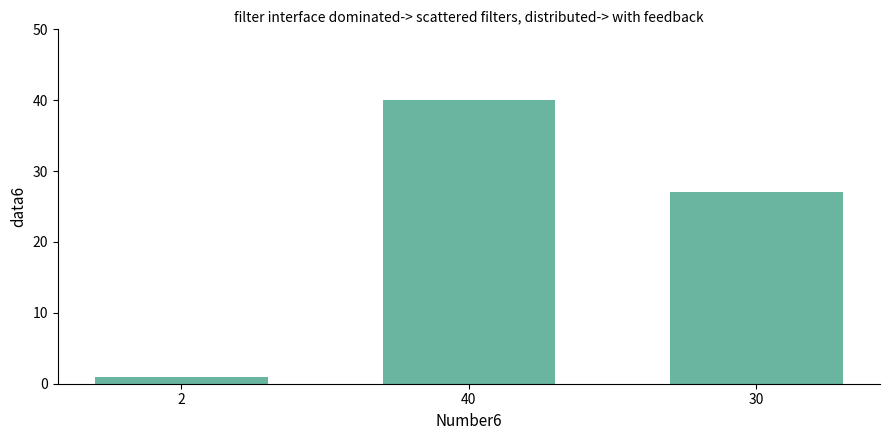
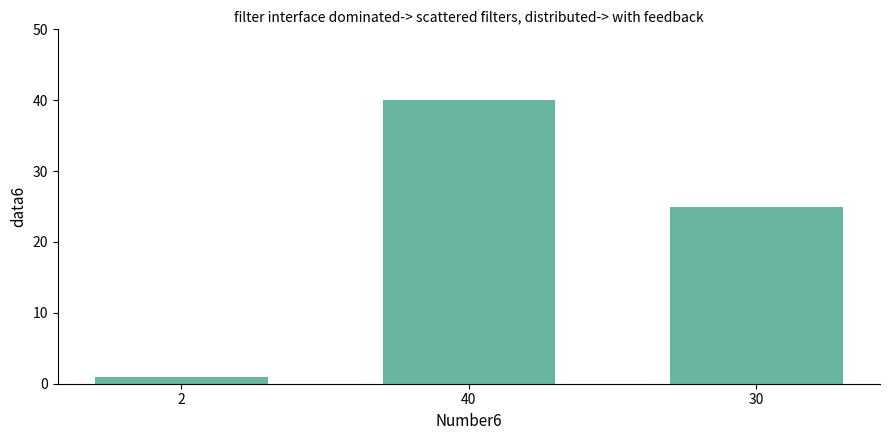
  {
    "2": 1,
    "40": 40,
-   "30": 27
+   "30": 25
  }
